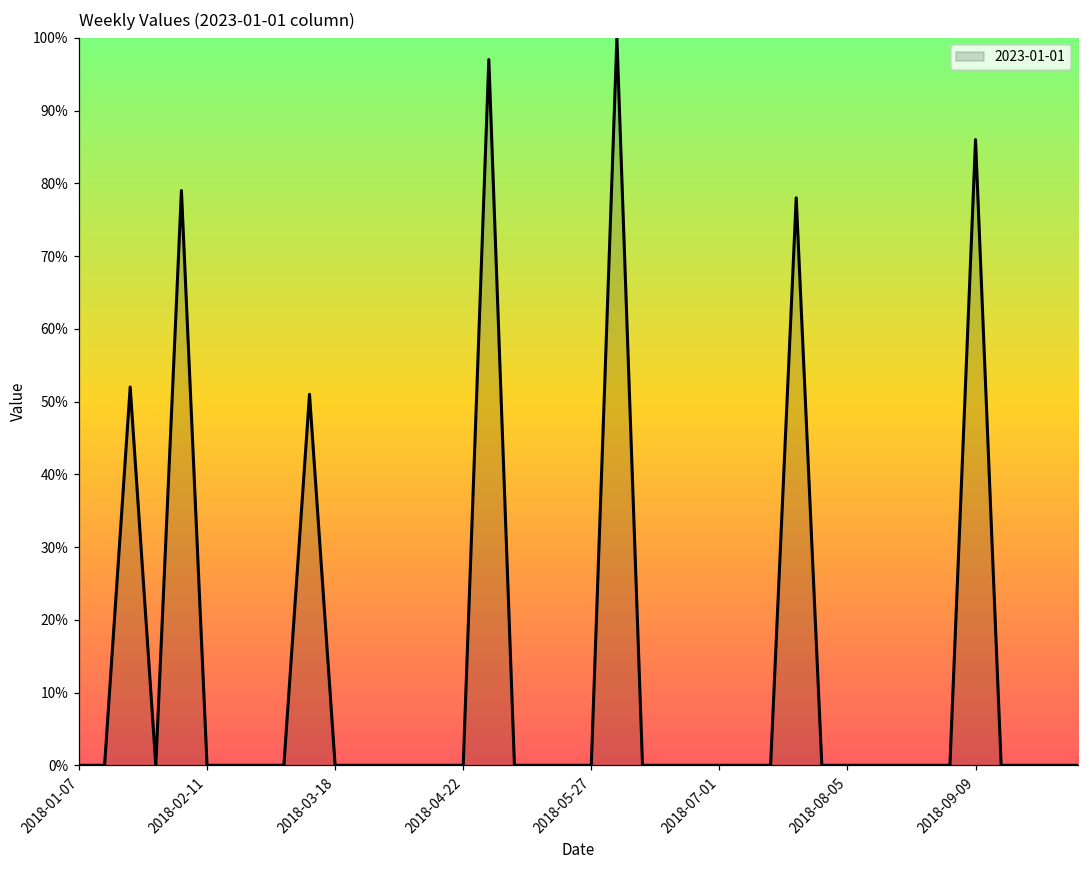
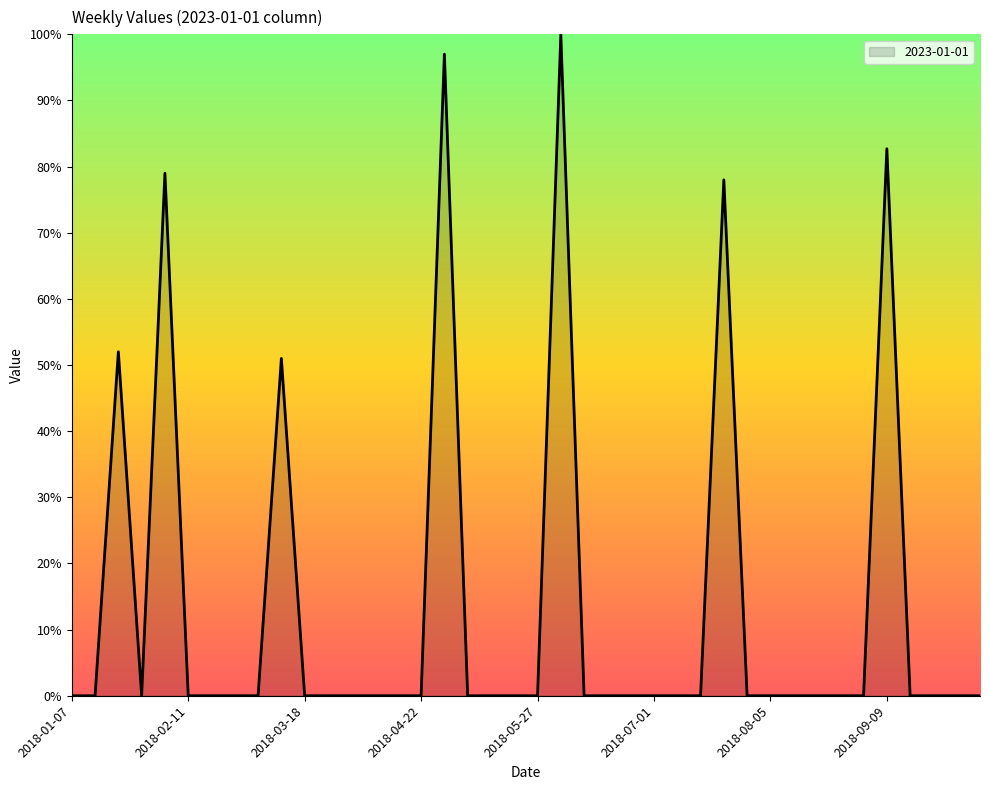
  {
    "2018-01-07": "0%",
    "2018-02-11": "0%",
    "2018-03-18": "0%",
    "2018-04-22": "0%",
    "2018-05-27": "0%",
    "2018-07-01": "0%",
    "2018-08-05": "0%",
-   "2018-09-09": "86%"
+   "2018-09-09": "83%"
  }
